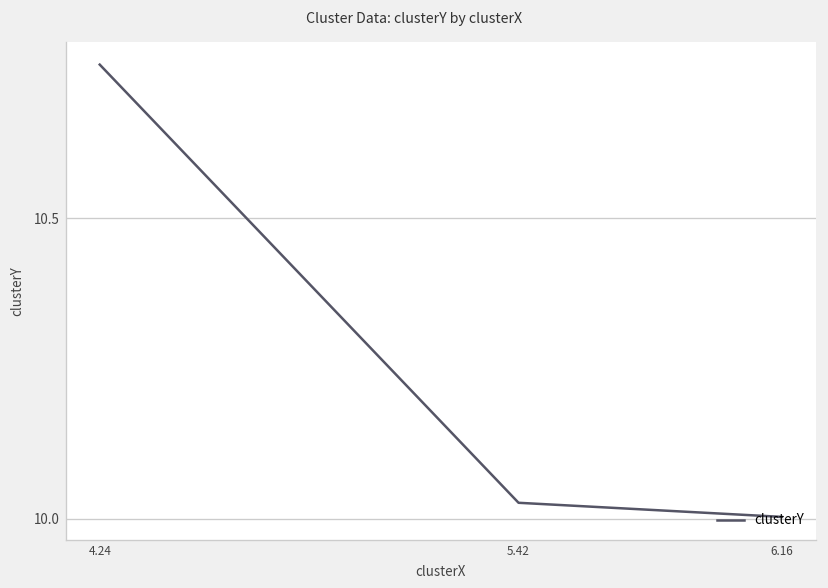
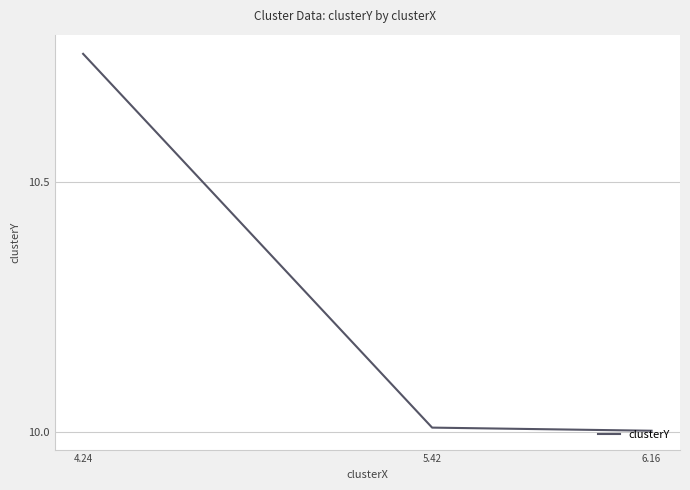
  {
    "4.24": 10.76,
-   "5.42": 10.03,
+   "5.42": 10.01,
    "6.16": 10.00
  }
